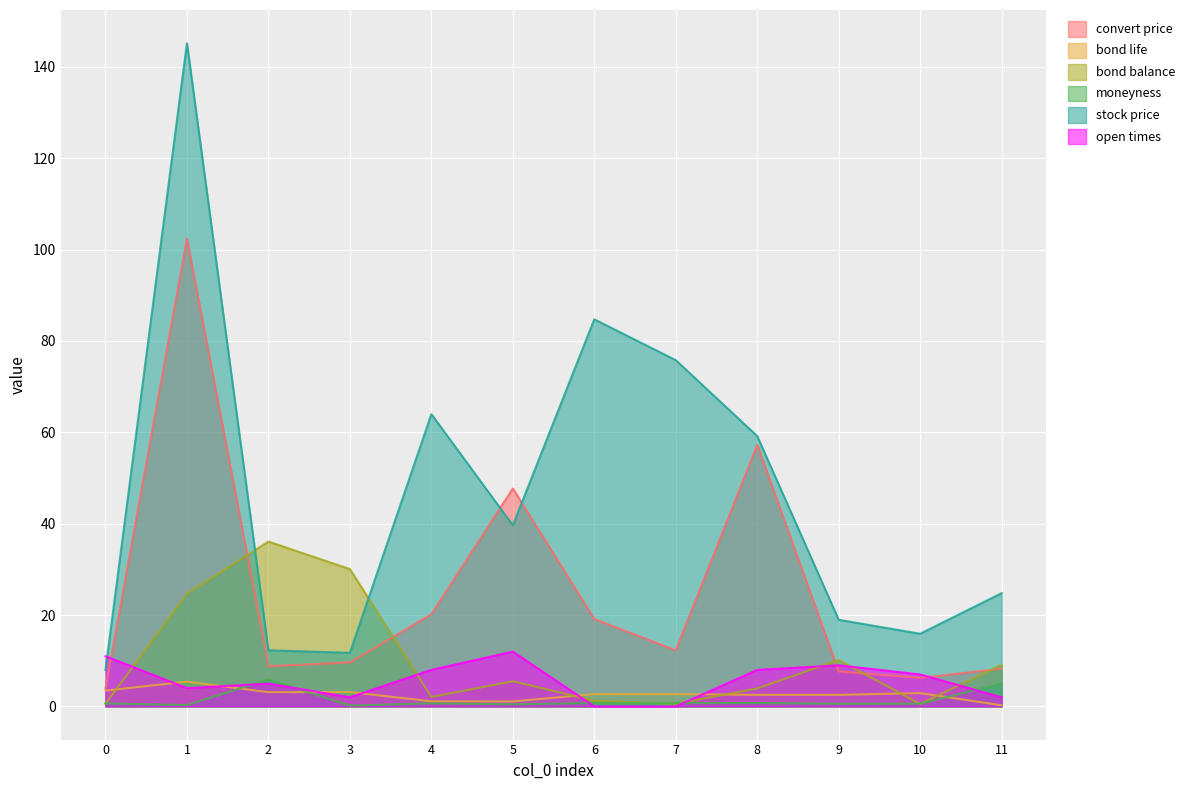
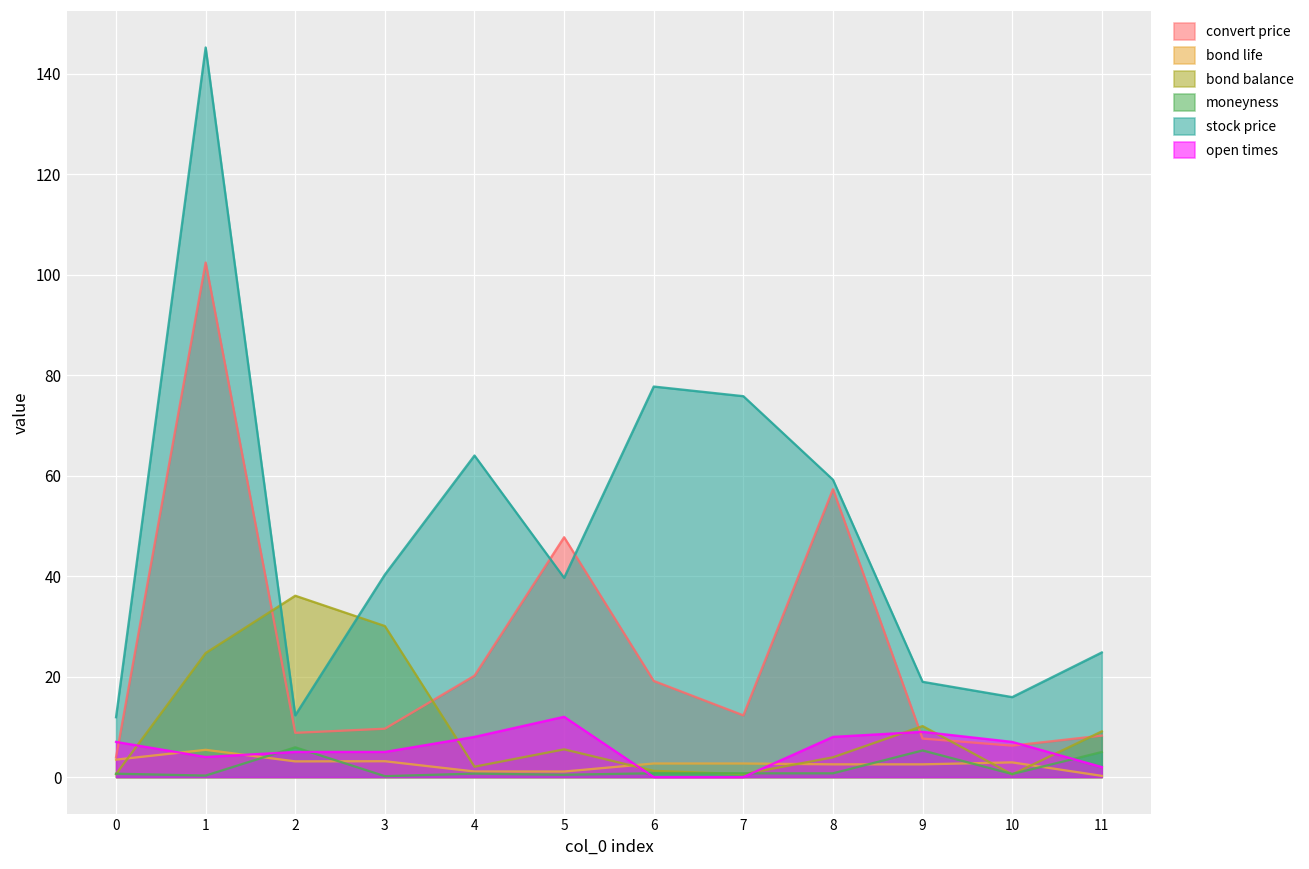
  {
    "convert price": {
      "1": 102,
      "2": 9,
      "3": 10,
      "4": 20,
      "5": 48,
      "6": 19,
      "7": 12,
      "8": 57,
      "9": 8,
      "10": 6,
      "11": 8
    },
    "moneyness": {
      "1": 0,
      "2": 6,
      "3": 0,
      "5": 0,
      "8": 1,
-     "9": 1,
+     "9": 5,
      "11": 5
    },
    "stock price": {
-     "0": 8,
+     "0": 12,
      "1": 145,
      "2": 12,
-     "3": 12,
+     "3": 40,
      "4": 64,
      "5": 40,
-     "6": 85,
+     "6": 78,
      "7": 76,
      "8": 59,
      "9": 19,
      "10": 16,
      "11": 25
    },
    "open times": {
-     "0": 11,
+     "0": 7,
      "1": 4,
      "2": 5,
-     "3": 2,
+     "3": 5,
      "4": 8,
      "5": 12,
      "6": 0,
      "7": 0,
      "8": 8,
      "9": 9,
      "10": 7,
      "11": 2
    }
  }
